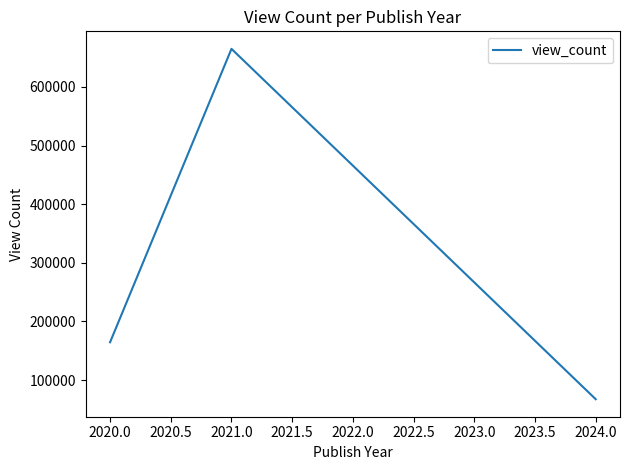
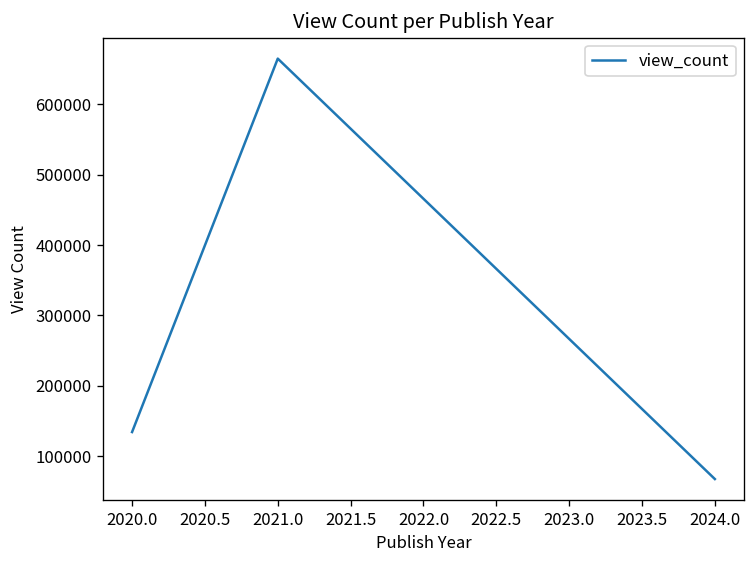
  {
-   "2020.0": 160000,
+   "2020.0": 130000,
    "2021.0": 670000,
    "2024.0": 70000
  }
